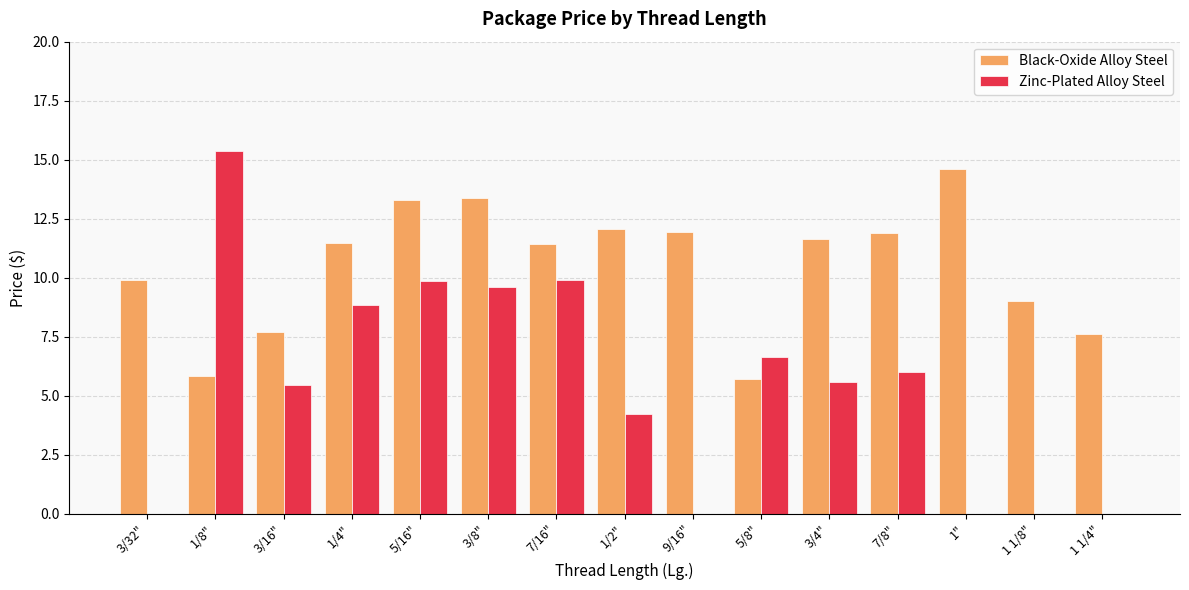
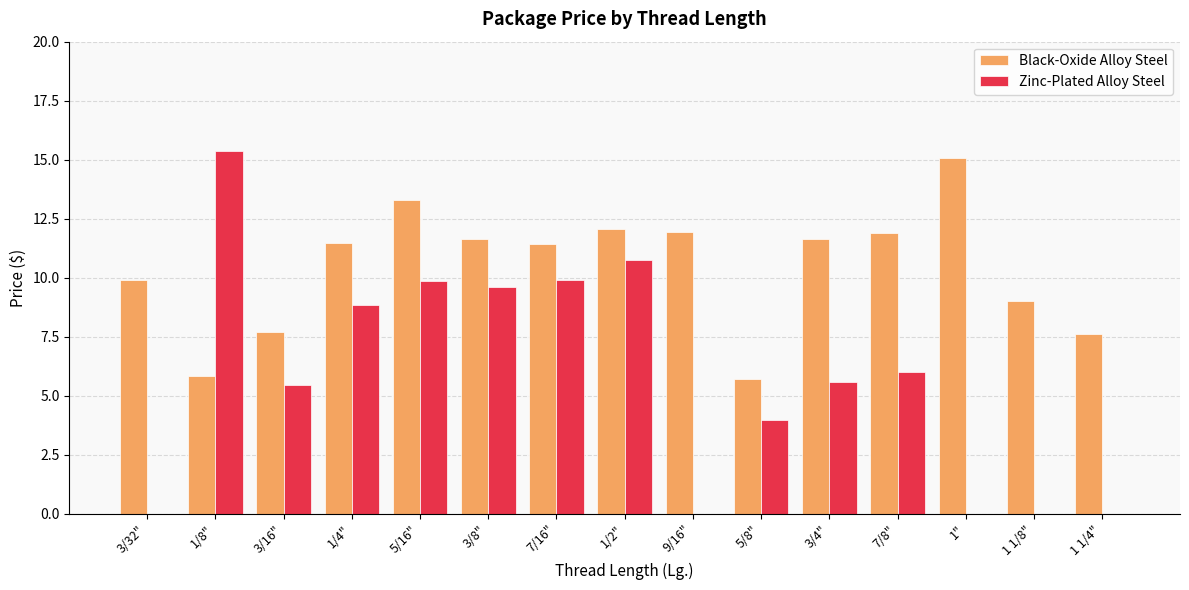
  {
    "Black-Oxide Alloy Steel": {
      "3/32\"": 9.9,
      "1/8\"": 5.9,
      "3/16\"": 7.7,
      "1/4\"": 11.5,
      "5/16\"": 13.3,
-     "3/8\"": 13.4,
+     "3/8\"": 11.7,
      "7/16\"": 11.4,
      "1/2\"": 12.1,
      "9/16\"": 12.0,
      "5/8\"": 5.7,
      "3/4\"": 11.7,
      "7/8\"": 11.9,
-     "1\"": 14.6,
+     "1\"": 15.1,
      "1 1/8\"": 9.0,
      "1 1/4\"": 7.6
    },
    "Zinc-Plated Alloy Steel": {
      "3/32\"": 0.0,
      "1/8\"": 15.4,
      "3/16\"": 5.5,
      "1/4\"": 8.9,
      "5/16\"": 9.9,
      "3/8\"": 9.6,
      "7/16\"": 9.9,
-     "1/2\"": 4.2,
+     "1/2\"": 10.8,
      "9/16\"": 0.0,
-     "5/8\"": 6.6,
+     "5/8\"": 4.0,
      "3/4\"": 5.6,
      "7/8\"": 6.0,
      "1\"": 0.0,
      "1 1/8\"": 0.0,
      "1 1/4\"": 0.0
    }
  }
